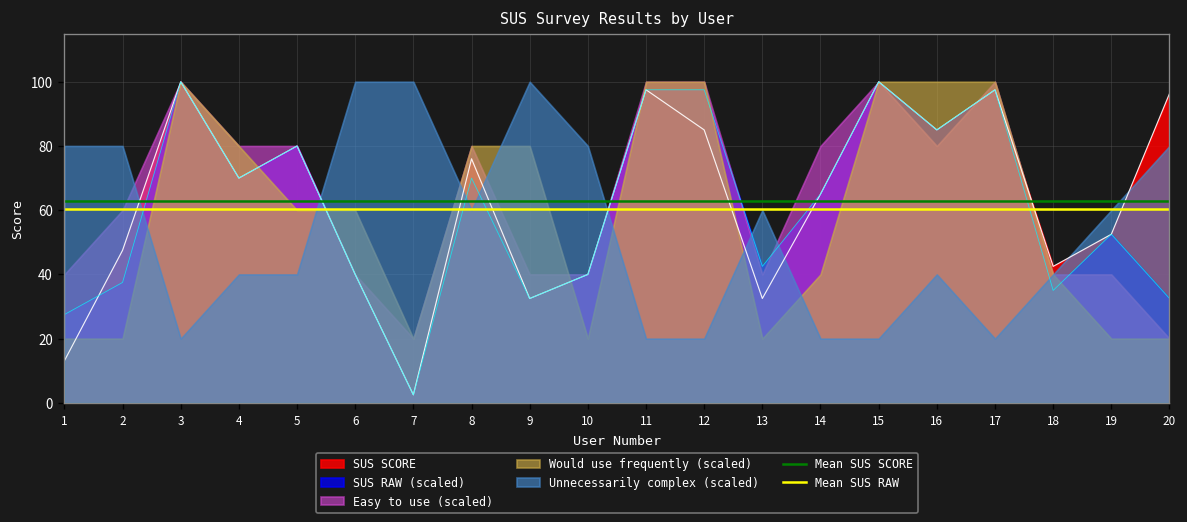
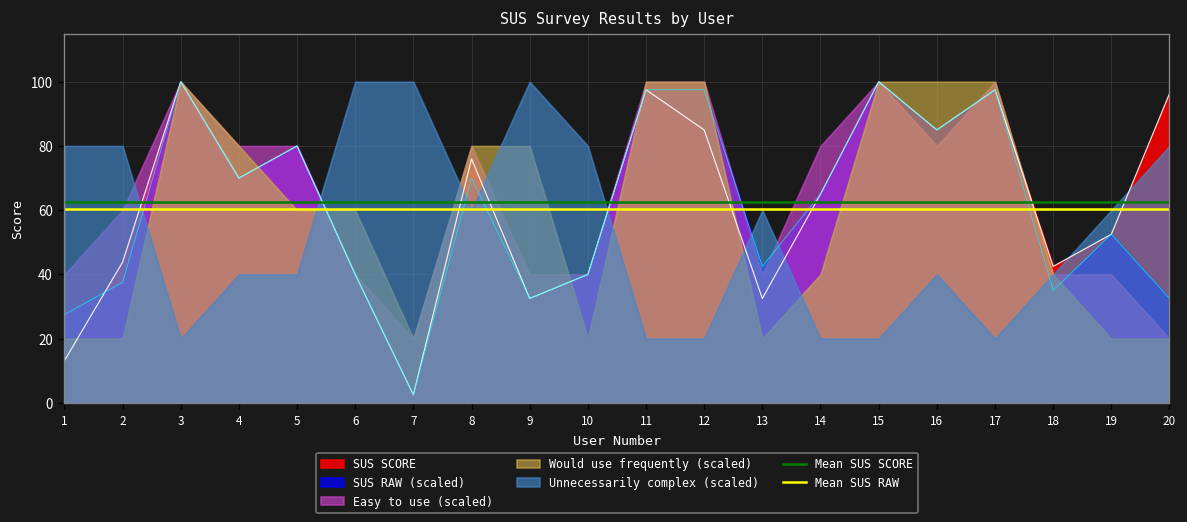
  {
    "SUS SCORE": {
      "1": 13,
-     "2": 48,
+     "2": 44,
      "8": 76,
      "12": 85,
      "13": 33,
      "18": 43,
      "20": 96
    },
    "SUS RAW (scaled)": {
      "1": 28,
      "2": 38,
      "8": 70,
      "12": 98,
      "13": 43,
      "18": 35,
      "20": 33
    },
    "Easy to use (scaled)": {
      "1": 40,
      "2": 60,
      "9": 40,
      "13": 40,
      "14": 80,
      "16": 80,
      "19": 40
    },
    "Would use frequently (scaled)": {
      "1": 20,
      "2": 20,
      "5": 60,
      "6": 60,
      "9": 80,
      "10": 20,
      "13": 20,
      "14": 40,
      "16": 100,
      "19": 20
    },
    "Unnecessarily complex (scaled)": {
      "1": 80,
      "2": 80,
      "3": 20,
      "4": 40,
      "5": 40,
      "6": 100,
      "7": 100,
      "8": 60,
      "9": 100,
      "10": 80,
      "11": 20,
      "12": 20,
      "13": 60,
      "14": 20,
      "15": 20,
      "16": 40,
      "17": 20,
      "19": 60,
      "20": 80
    }
  }
